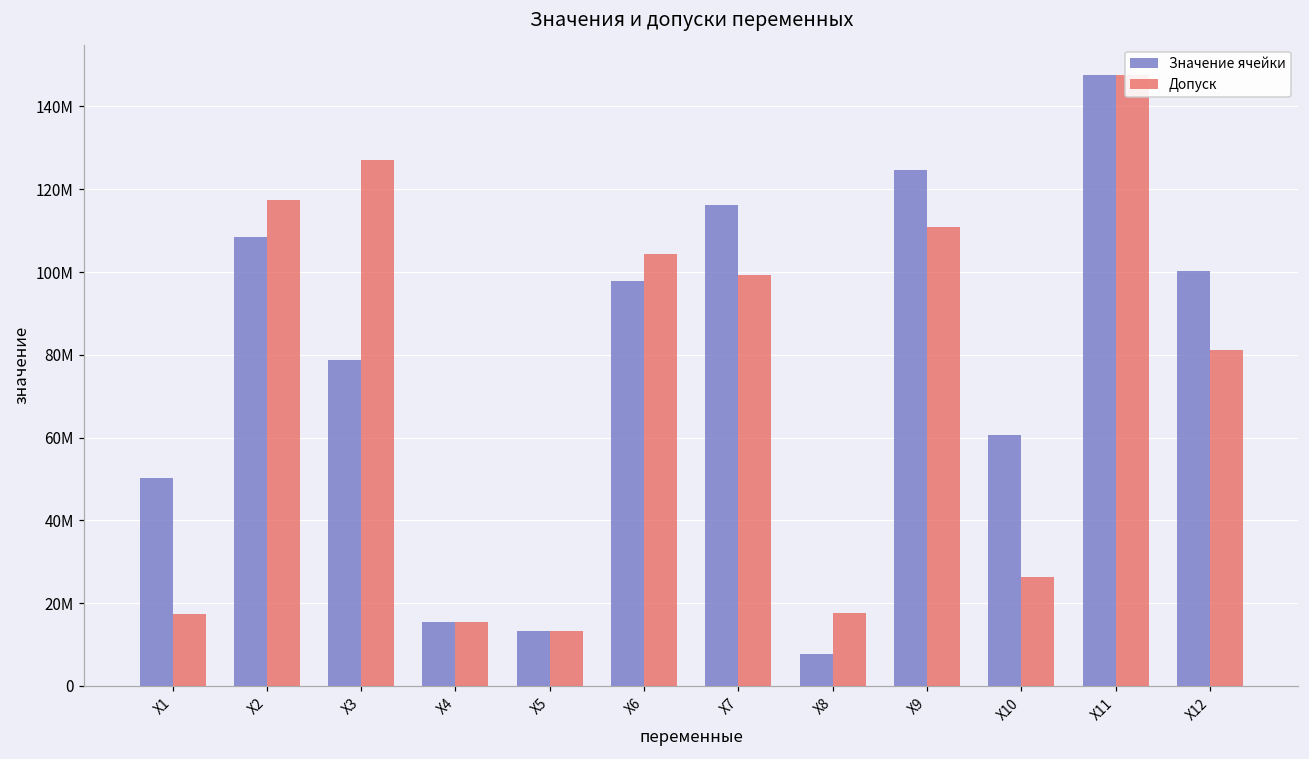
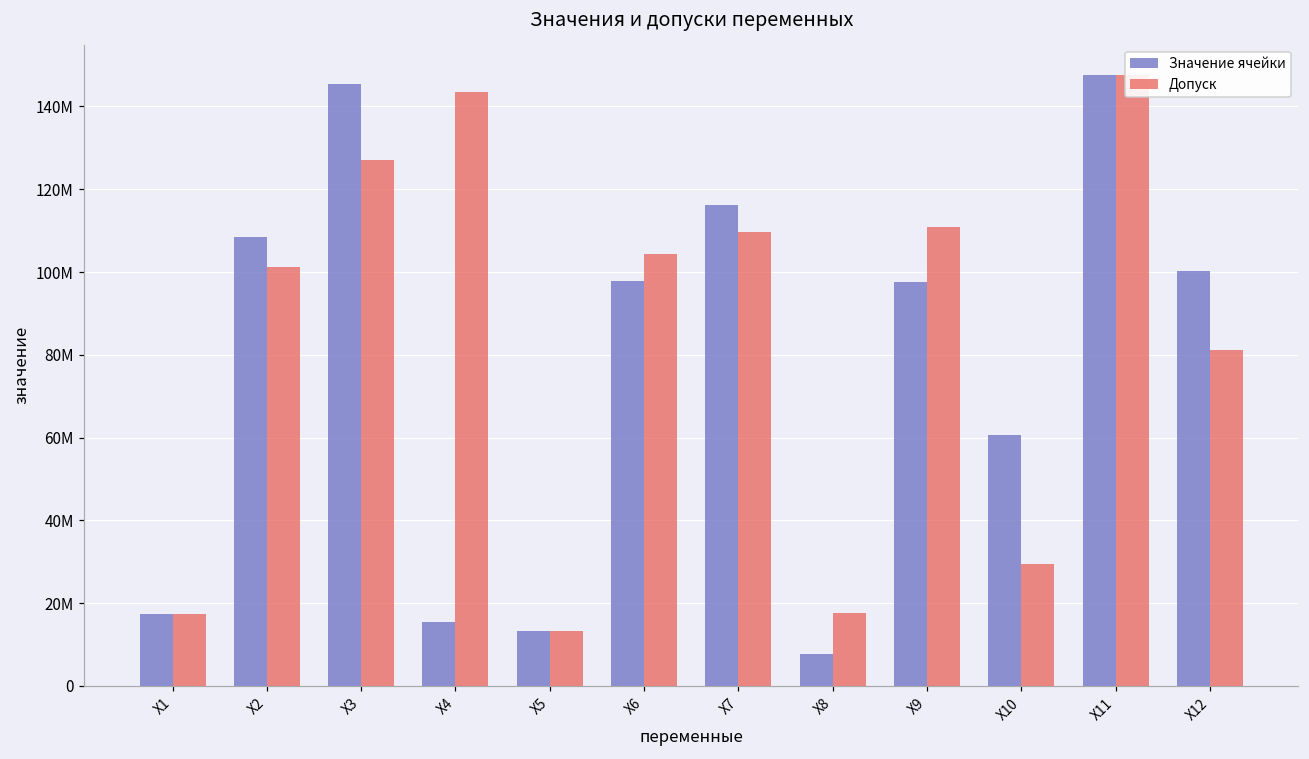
  {
    "Значение ячейки": {
-     "Х1": 50000000,
+     "Х1": 17000000,
      "Х2": 108000000,
-     "Х3": 79000000,
+     "Х3": 146000000,
      "Х4": 15000000,
      "X5": 13000000,
      "X6": 98000000,
      "X7": 116000000,
      "X8": 8000000,
-     "X9": 125000000,
+     "X9": 98000000,
      "X10": 61000000,
      "X11": 148000000,
      "X12": 100000000
    },
    "Допуск": {
      "Х1": 17000000,
-     "Х2": 118000000,
+     "Х2": 101000000,
      "Х3": 127000000,
-     "Х4": 15000000,
+     "Х4": 143000000,
      "X5": 13000000,
      "X6": 104000000,
-     "X7": 99000000,
+     "X7": 110000000,
      "X8": 18000000,
      "X9": 111000000,
-     "X10": 26000000,
+     "X10": 30000000,
      "X12": 81000000
    }
  }
